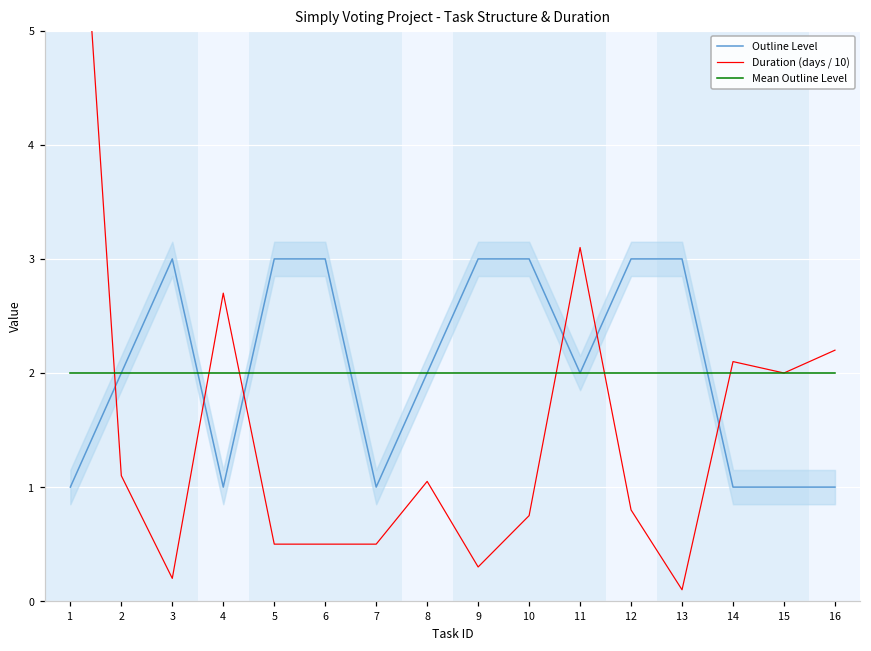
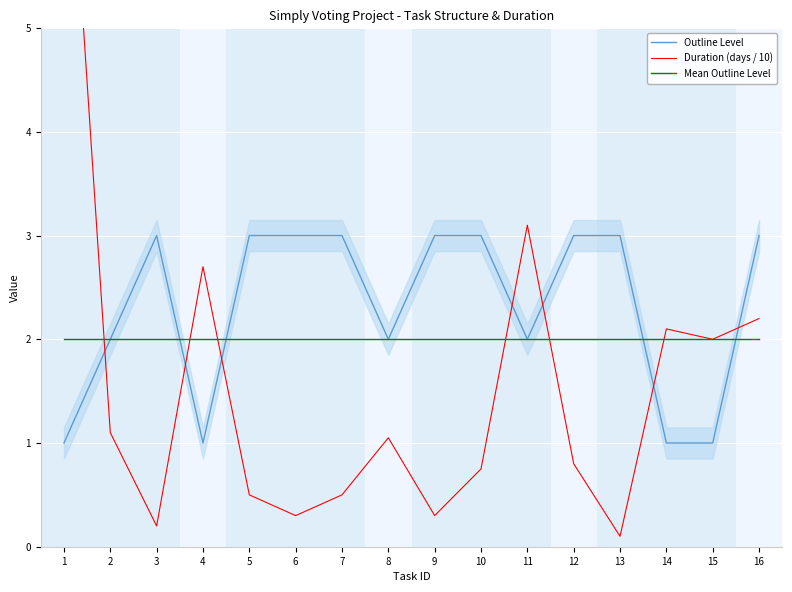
  {
    "Outline Level": {
      "1": 1,
      "3": 3,
      "4": 1,
      "5": 3,
      "6": 3,
-     "7": 1,
+     "7": 3,
      "9": 3,
      "10": 3,
      "12": 3,
      "13": 3,
      "14": 1,
      "15": 1,
-     "16": 1
+     "16": 3
    },
    "Duration (days / 10)": {
      "2": 1.10,
      "3": 0.20,
      "4": 2.70,
      "5": 0.50,
-     "6": 0.50,
+     "6": 0.30,
      "7": 0.50,
      "8": 1.05,
      "9": 0.30,
      "10": 0.75,
      "11": 3.10,
      "12": 0.80,
      "13": 0.10,
      "14": 2.10,
      "16": 2.20
    },
    "Mean Outline Level": {
      "1": 2.00,
      "3": 2.00,
      "4": 2.00,
      "5": 2.00,
      "6": 2.00,
      "7": 2.00,
      "9": 2.00,
      "10": 2.00,
      "12": 2.00,
      "13": 2.00,
      "14": 2.00,
      "16": 2.00
    }
  }
